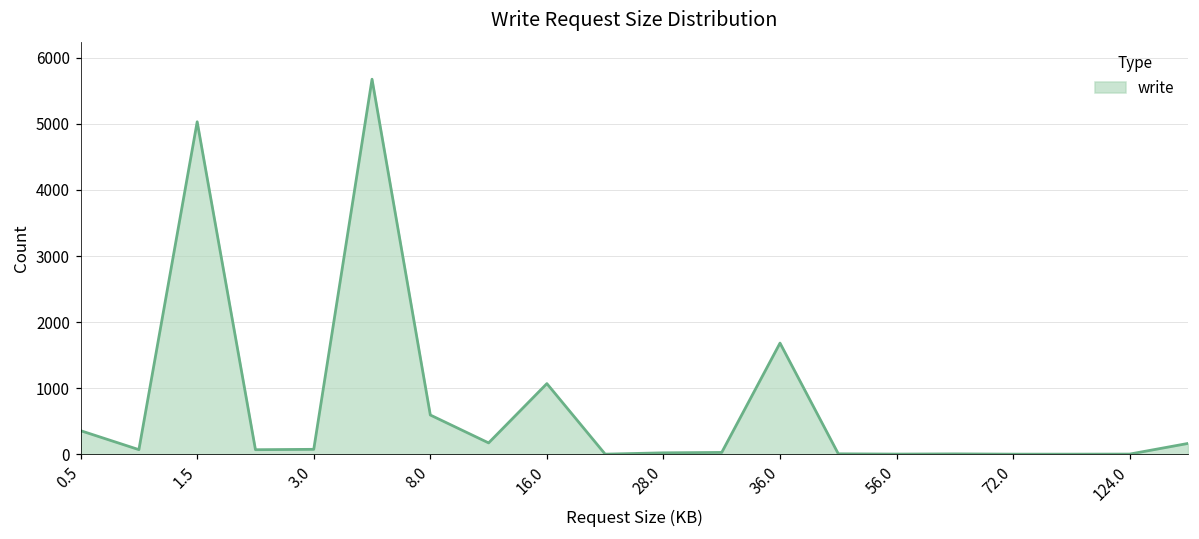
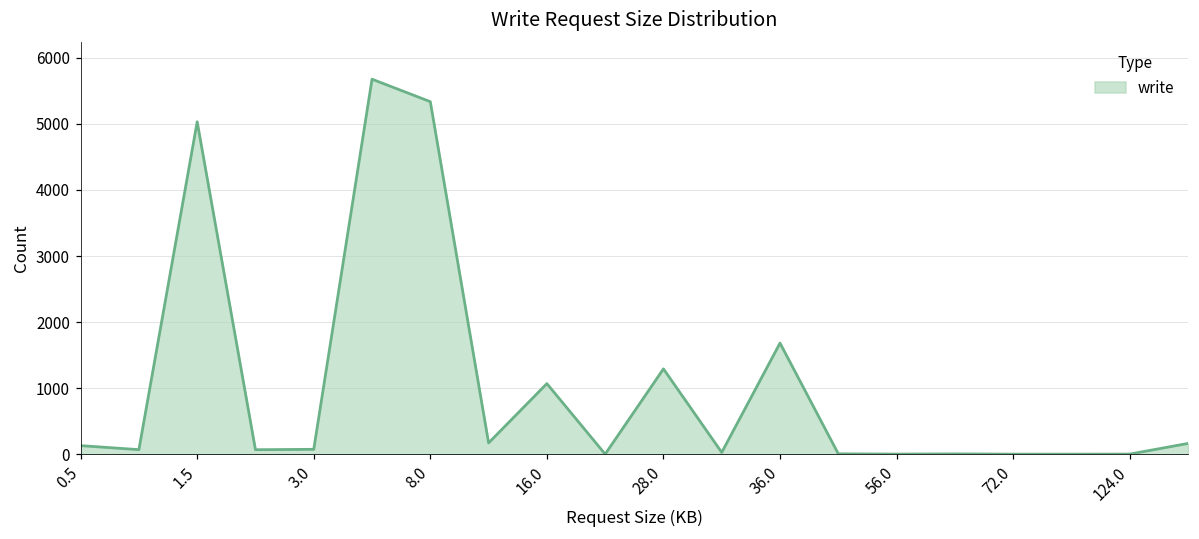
  {
-   "0.5": 400,
+   "0.5": 100,
    "1.5": 5000,
    "3.0": 100,
-   "8.0": 600,
+   "8.0": 5300,
    "16.0": 1100,
-   "28.0": 0,
+   "28.0": 1300,
    "36.0": 1700,
    "56.0": 0,
    "72.0": 0,
    "124.0": 0
  }
